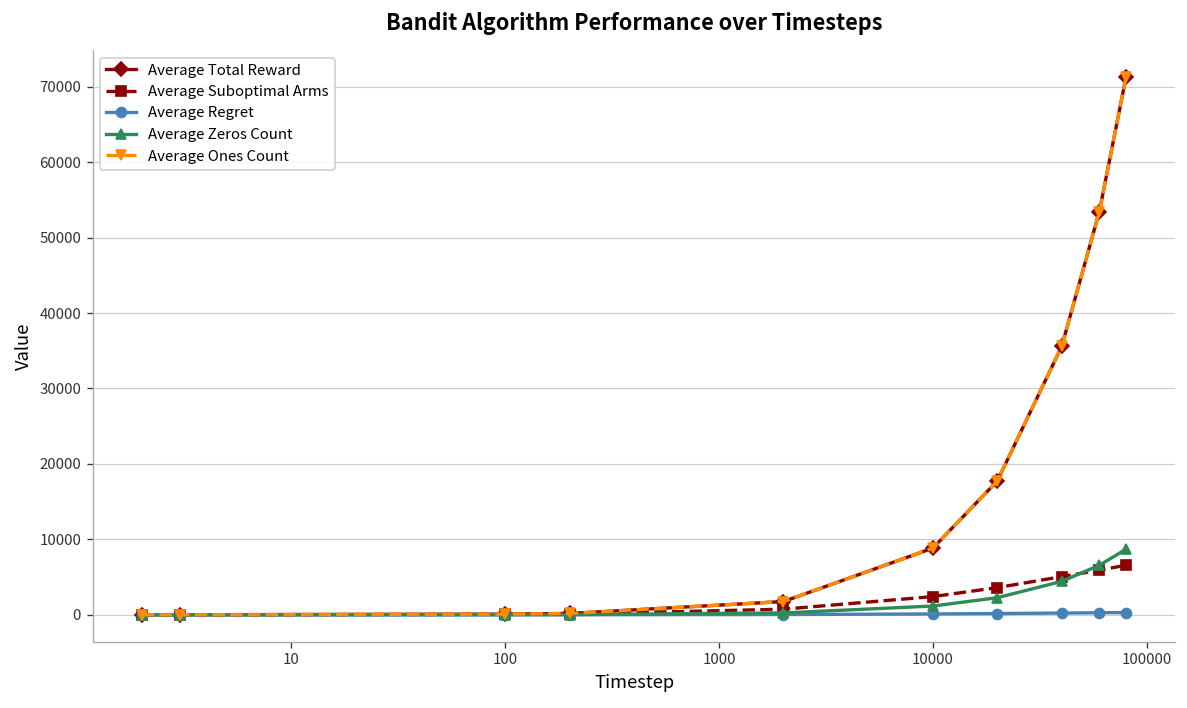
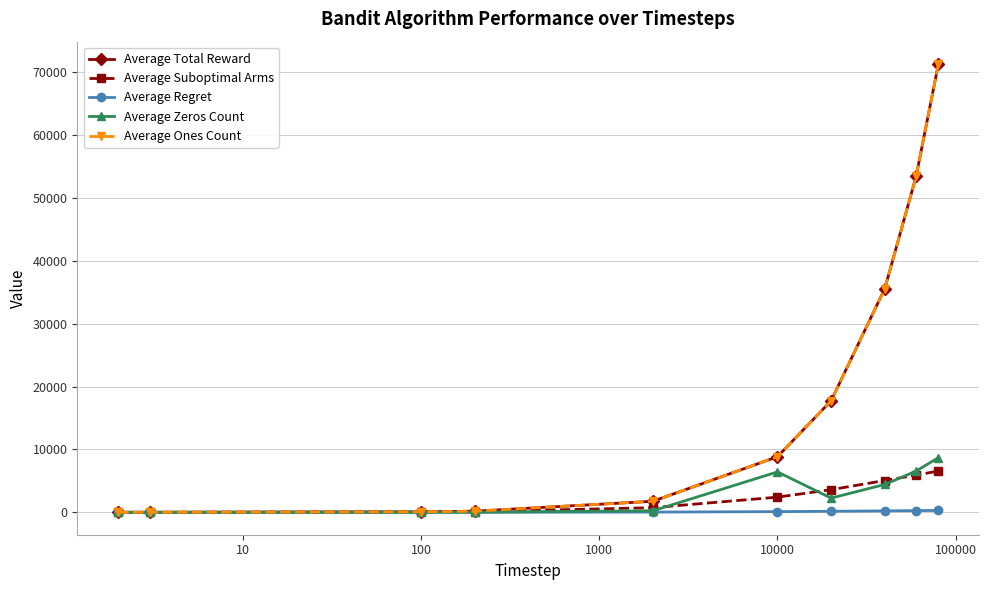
  {
    "Average Ones Count": {
      "10000": 9000
    },
    "Average Suboptimal Arms": {
      "10000": 2000
    },
    "Average Regret": {
      "10000": 0
    },
    "Average Zeros Count": {
-     "10000": 1000
+     "10000": 6000
    }
  }
